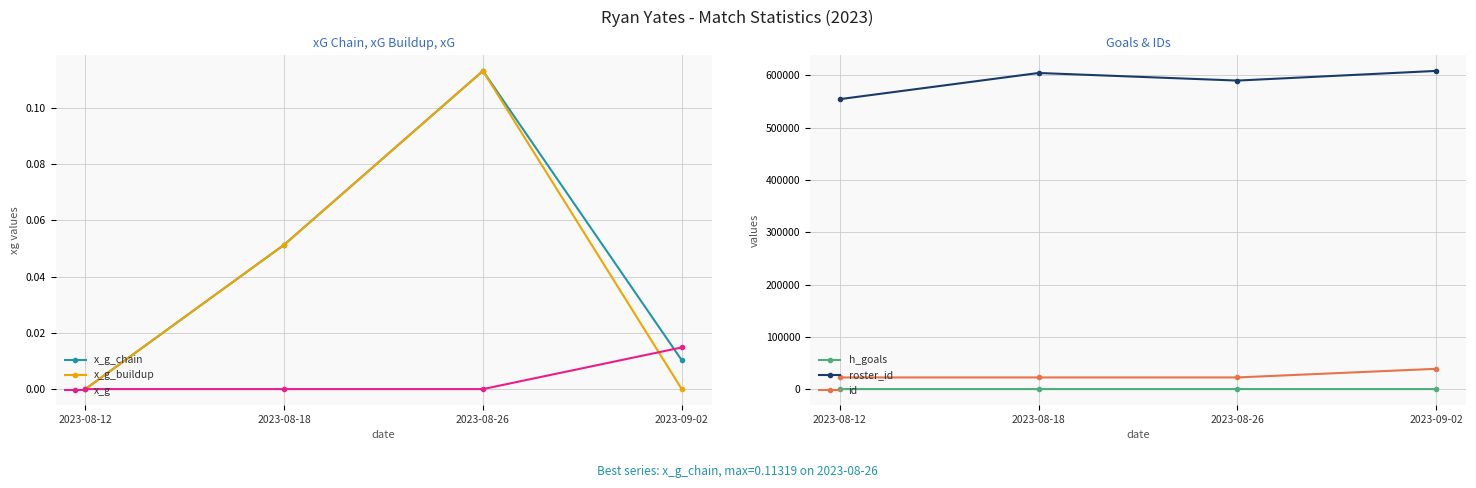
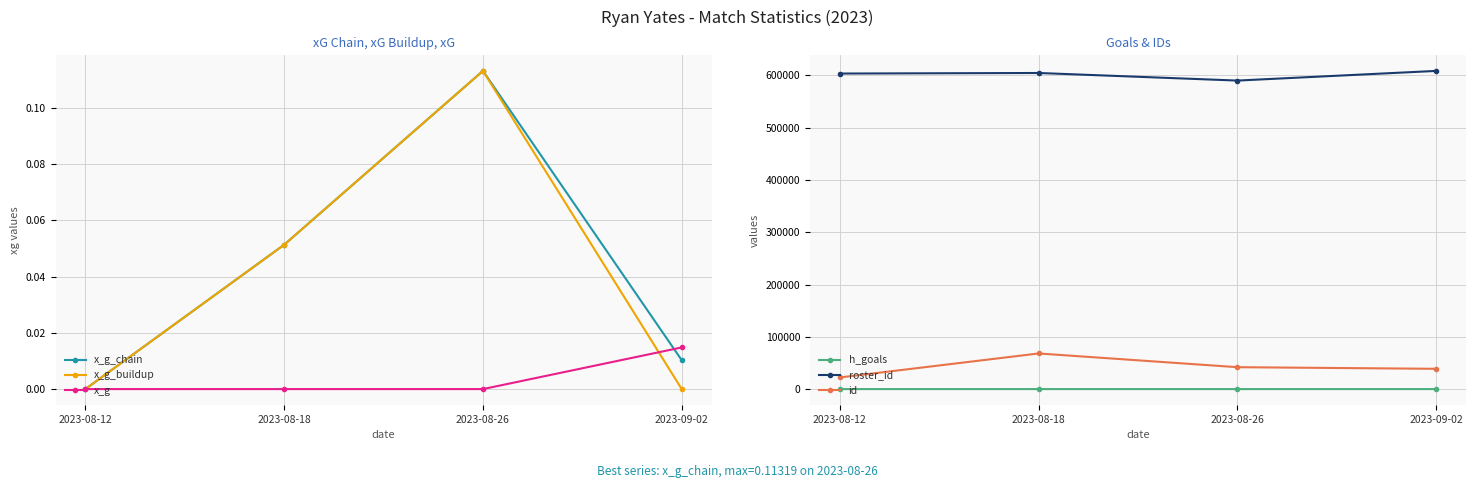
  {
    "xG Chain, xG Buildup, xG": {
      "x_g_chain": {
        "2023-09-02": 0.010
      },
      "x_g_buildup": {
        "2023-09-02": 0.000
      },
      "x_g": {
        "2023-08-18": 0.000,
        "2023-08-26": 0.000,
        "2023-09-02": 0.015
      }
    },
    "Goals & IDs": {
      "h_goals": {
        "2023-08-12": 0,
        "2023-08-18": 0,
        "2023-08-26": 0,
        "2023-09-02": 0
      },
      "roster_id": {
-       "2023-08-12": 550000,
+       "2023-08-12": 600000,
        "2023-08-18": 600000,
        "2023-08-26": 590000,
        "2023-09-02": 610000
      },
      "id": {
        "2023-08-12": 20000,
-       "2023-08-18": 20000,
-       "2023-08-26": 20000,
+       "2023-08-18": 70000,
+       "2023-08-26": 40000,
        "2023-09-02": 40000
      }
    }
  }
